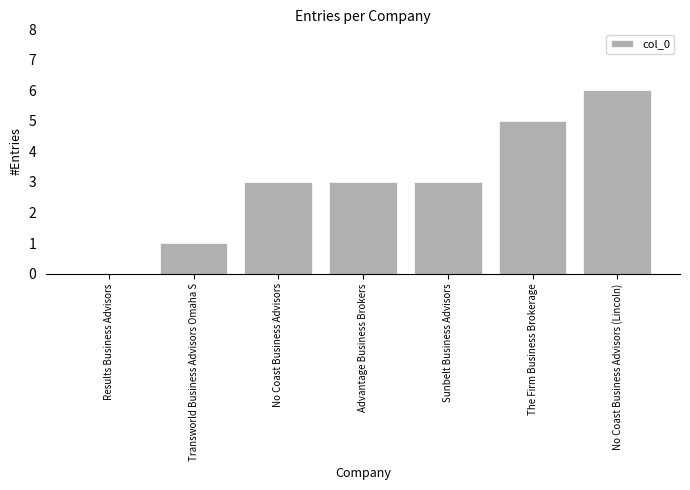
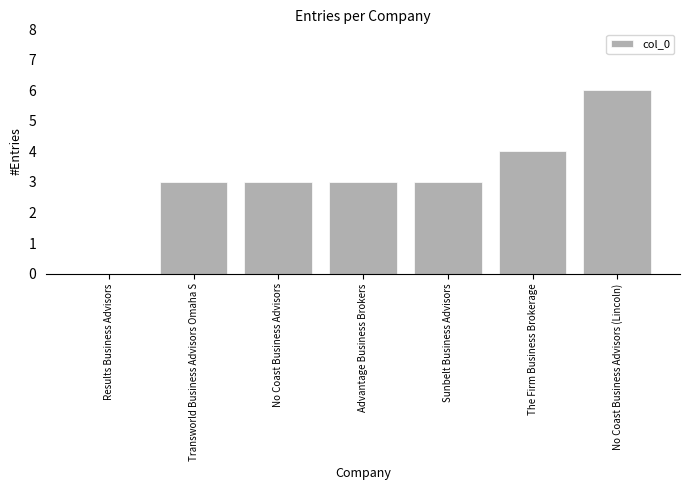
  {
    "Results Business Advisors": 0,
-   "Transworld Business Advisors Omaha S": 1,
+   "Transworld Business Advisors Omaha S": 3,
    "No Coast Business Advisors": 3,
    "Advantage Business Brokers": 3,
    "Sunbelt Business Advisors": 3,
-   "The Firm Business Brokerage": 5,
+   "The Firm Business Brokerage": 4,
    "No Coast Business Advisors (Lincoln)": 6
  }
